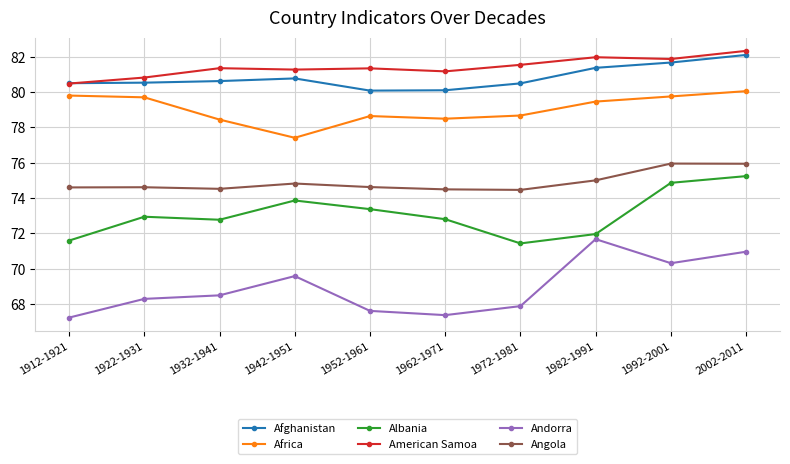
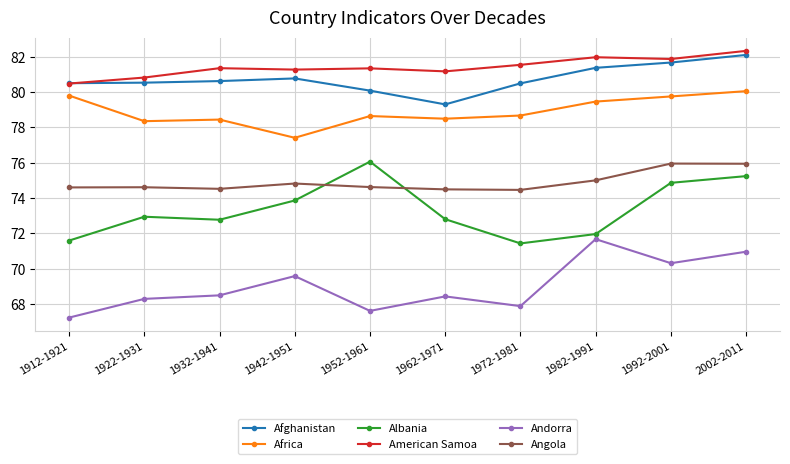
  {
    "Afghanistan": {
      "1922-1931": 80.5,
      "1932-1941": 80.6,
      "1942-1951": 80.8,
      "1952-1961": 80.1,
-     "1962-1971": 80.1,
+     "1962-1971": 79.3,
      "1972-1981": 80.5,
      "1982-1991": 81.4,
      "1992-2001": 81.7,
      "2002-2011": 82.1
    },
    "Africa": {
      "1912-1921": 79.8,
-     "1922-1931": 79.7,
+     "1922-1931": 78.4,
      "1932-1941": 78.4,
      "1942-1951": 77.4,
      "1952-1961": 78.6,
      "1962-1971": 78.5,
      "1972-1981": 78.7,
      "1982-1991": 79.5,
      "1992-2001": 79.8,
      "2002-2011": 80.1
    },
    "Albania": {
      "1912-1921": 71.6,
      "1922-1931": 72.9,
      "1932-1941": 72.8,
      "1942-1951": 73.9,
-     "1952-1961": 73.4,
+     "1952-1961": 76.1,
      "1962-1971": 72.8,
      "1972-1981": 71.4,
      "1982-1991": 72.0,
      "1992-2001": 74.9,
      "2002-2011": 75.2
    },
    "American Samoa": {
      "1922-1931": 80.8,
      "1932-1941": 81.4,
      "1942-1951": 81.3,
      "1952-1961": 81.3,
      "1962-1971": 81.2,
      "1972-1981": 81.5,
      "1982-1991": 82.0,
      "1992-2001": 81.9,
      "2002-2011": 82.3
    },
    "Andorra": {
      "1912-1921": 67.2,
      "1922-1931": 68.3,
      "1932-1941": 68.5,
      "1942-1951": 69.6,
      "1952-1961": 67.6,
-     "1962-1971": 67.4,
+     "1962-1971": 68.4,
      "1972-1981": 67.9,
      "1982-1991": 71.7,
      "1992-2001": 70.3,
      "2002-2011": 71.0
    },
    "Angola": {
      "1912-1921": 74.6,
      "1922-1931": 74.6,
      "1932-1941": 74.5,
      "1942-1951": 74.8,
      "1952-1961": 74.6,
      "1962-1971": 74.5,
      "1972-1981": 74.5,
      "1982-1991": 75.0,
      "1992-2001": 76.0,
      "2002-2011": 75.9
    }
  }
